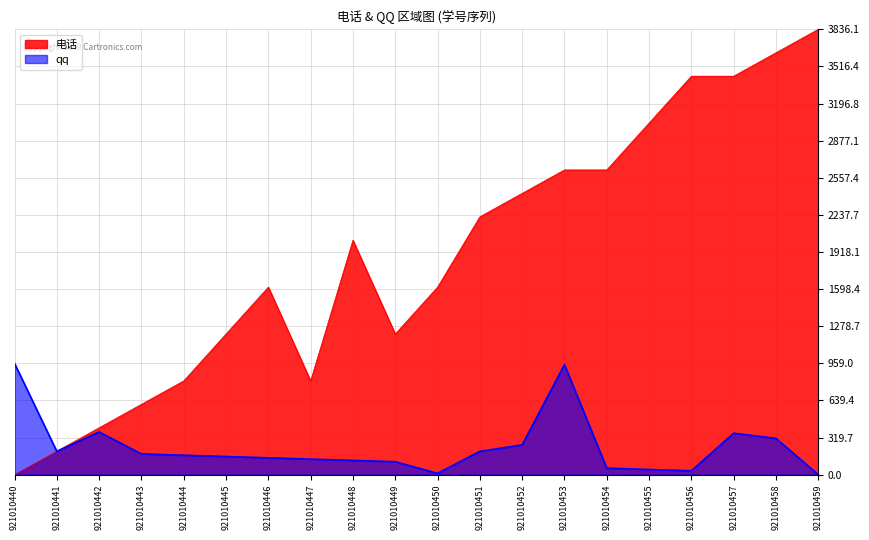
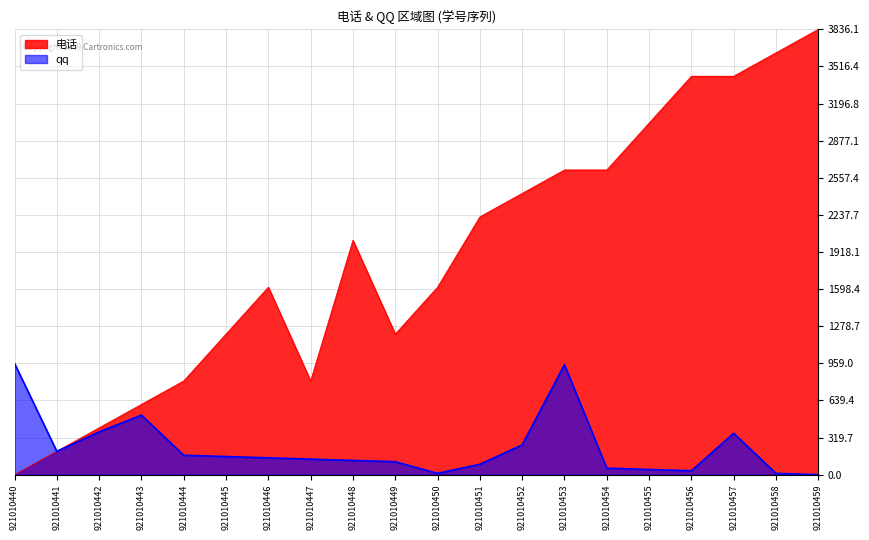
  {
    "电话": {
      "921010440": 0,
      "921010442": 400,
      "921010443": 610,
      "921010444": 810,
      "921010445": 1210,
      "921010446": 1620,
      "921010447": 810,
      "921010448": 2020,
      "921010449": 1210,
      "921010450": 1620,
      "921010451": 2220,
      "921010452": 2420,
      "921010453": 2620,
      "921010454": 2620,
      "921010455": 3030,
      "921010456": 3430,
      "921010457": 3430,
      "921010458": 3630,
      "921010459": 3840
    },
    "qq": {
      "921010440": 960,
      "921010442": 370,
-     "921010443": 180,
+     "921010443": 510,
      "921010444": 170,
      "921010445": 160,
      "921010446": 140,
      "921010447": 130,
      "921010448": 120,
      "921010449": 110,
      "921010450": 10,
-     "921010451": 200,
+     "921010451": 90,
      "921010452": 260,
      "921010453": 950,
      "921010454": 60,
      "921010455": 40,
      "921010456": 30,
      "921010457": 360,
-     "921010458": 310,
+     "921010458": 10,
      "921010459": 0
    }
  }
